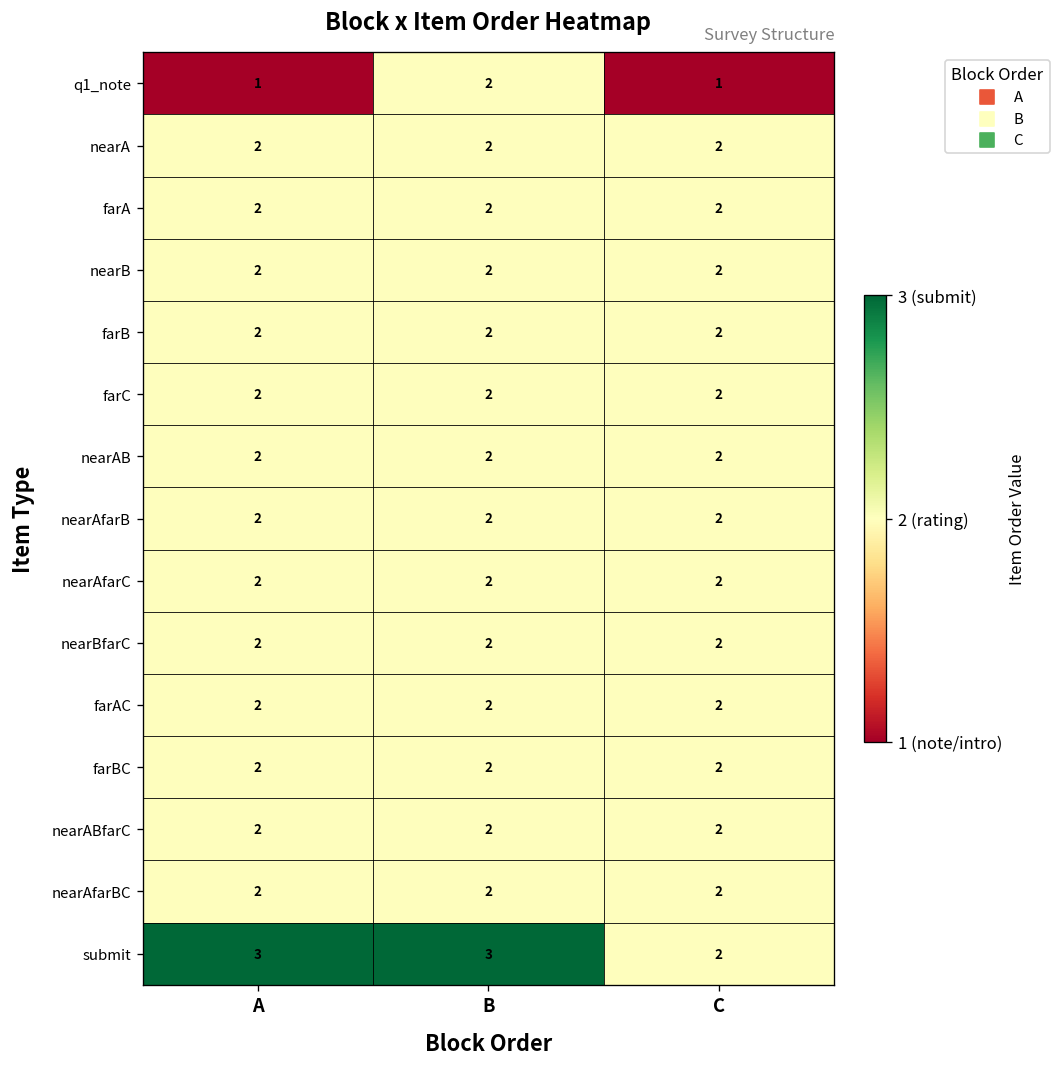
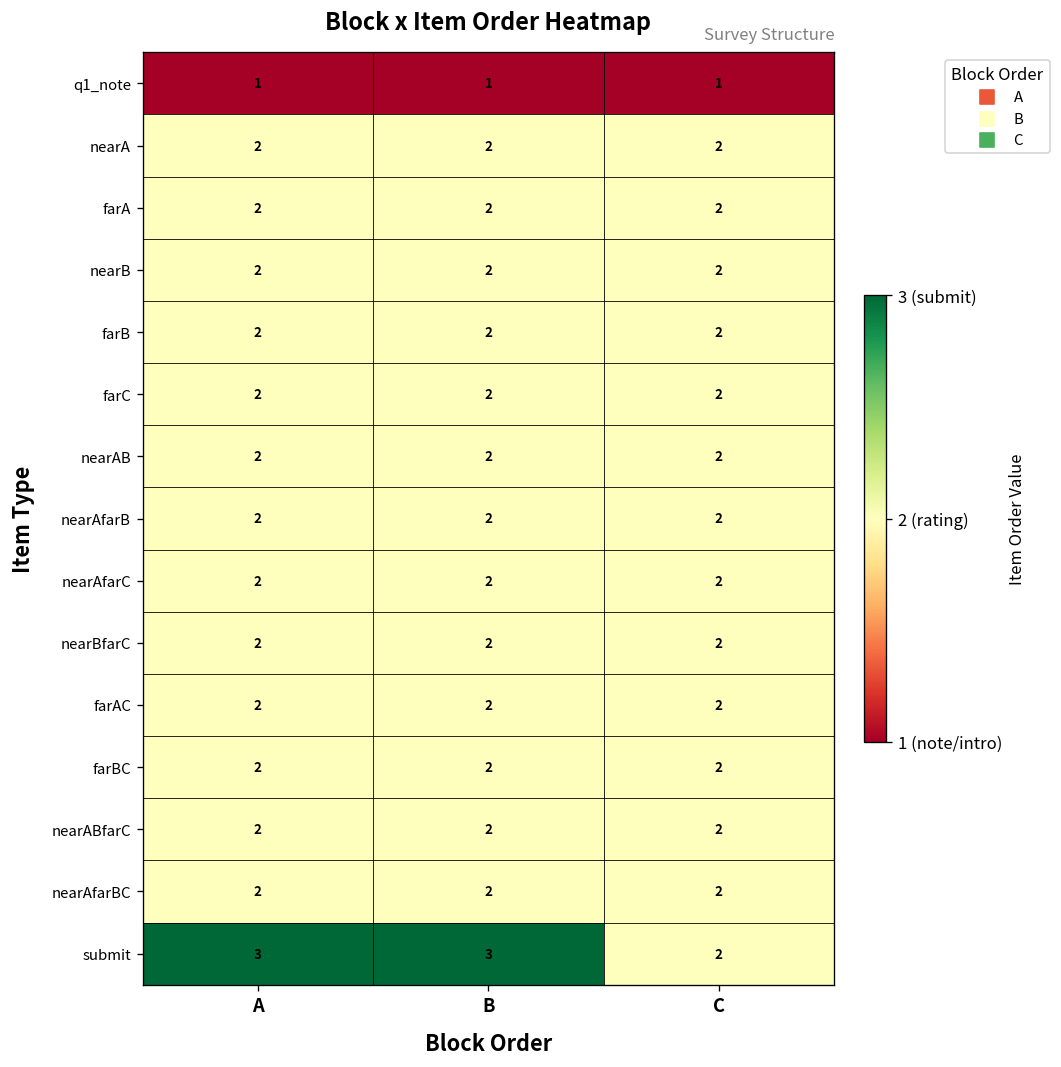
  {
    "q1_note": {
      "A": 1,
-     "B": 2,
+     "B": 1,
      "C": 1
    },
    "nearA": {
      "A": 2,
      "B": 2,
      "C": 2
    },
    "farA": {
      "A": 2,
      "B": 2,
      "C": 2
    },
    "nearB": {
      "A": 2,
      "B": 2,
      "C": 2
    },
    "farB": {
      "A": 2,
      "B": 2,
      "C": 2
    },
    "farC": {
      "A": 2,
      "B": 2,
      "C": 2
    },
    "nearAB": {
      "A": 2,
      "B": 2,
      "C": 2
    },
    "nearAfarB": {
      "A": 2,
      "B": 2,
      "C": 2
    },
    "nearAfarC": {
      "A": 2,
      "B": 2,
      "C": 2
    },
    "nearBfarC": {
      "A": 2,
      "B": 2,
      "C": 2
    },
    "farAC": {
      "A": 2,
      "B": 2,
      "C": 2
    },
    "farBC": {
      "A": 2,
      "B": 2,
      "C": 2
    },
    "nearABfarC": {
      "A": 2,
      "B": 2,
      "C": 2
    },
    "nearAfarBC": {
      "A": 2,
      "B": 2,
      "C": 2
    },
    "submit": {
      "A": 3,
      "B": 3,
      "C": 2
    }
  }
